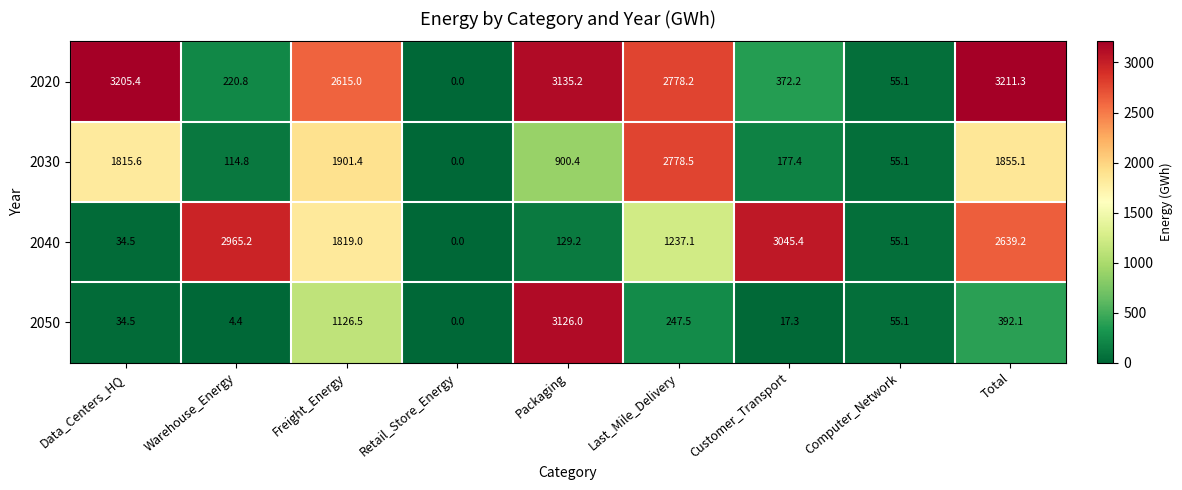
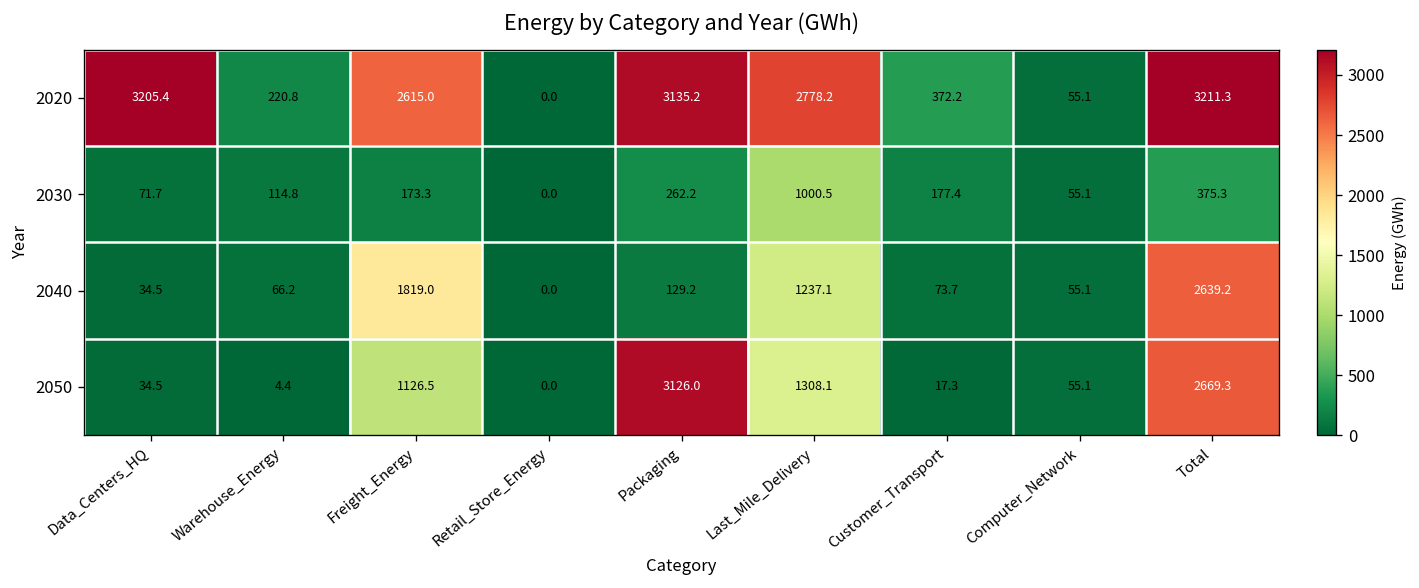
  {
    "2020": {
      "Data_Centers_HQ": 3205.4,
      "Warehouse_Energy": 220.8,
      "Freight_Energy": 2615.0,
      "Retail_Store_Energy": 0.0,
      "Packaging": 3135.2,
      "Last_Mile_Delivery": 2778.2,
      "Customer_Transport": 372.2,
      "Computer_Network": 55.1,
      "Total": 3211.3
    },
    "2030": {
-     "Data_Centers_HQ": 1815.6,
+     "Data_Centers_HQ": 71.7,
      "Warehouse_Energy": 114.8,
-     "Freight_Energy": 1901.4,
+     "Freight_Energy": 173.3,
      "Retail_Store_Energy": 0.0,
-     "Packaging": 900.4,
-     "Last_Mile_Delivery": 2778.5,
+     "Packaging": 262.2,
+     "Last_Mile_Delivery": 1000.5,
      "Customer_Transport": 177.4,
      "Computer_Network": 55.1,
-     "Total": 1855.1
+     "Total": 375.3
    },
    "2040": {
      "Data_Centers_HQ": 34.5,
-     "Warehouse_Energy": 2965.2,
+     "Warehouse_Energy": 66.2,
      "Freight_Energy": 1819.0,
      "Retail_Store_Energy": 0.0,
      "Packaging": 129.2,
      "Last_Mile_Delivery": 1237.1,
-     "Customer_Transport": 3045.4,
+     "Customer_Transport": 73.7,
      "Computer_Network": 55.1,
      "Total": 2639.2
    },
    "2050": {
      "Data_Centers_HQ": 34.5,
      "Warehouse_Energy": 4.4,
      "Freight_Energy": 1126.5,
      "Retail_Store_Energy": 0.0,
      "Packaging": 3126.0,
-     "Last_Mile_Delivery": 247.5,
+     "Last_Mile_Delivery": 1308.1,
      "Customer_Transport": 17.3,
      "Computer_Network": 55.1,
-     "Total": 392.1
+     "Total": 2669.3
    }
  }
